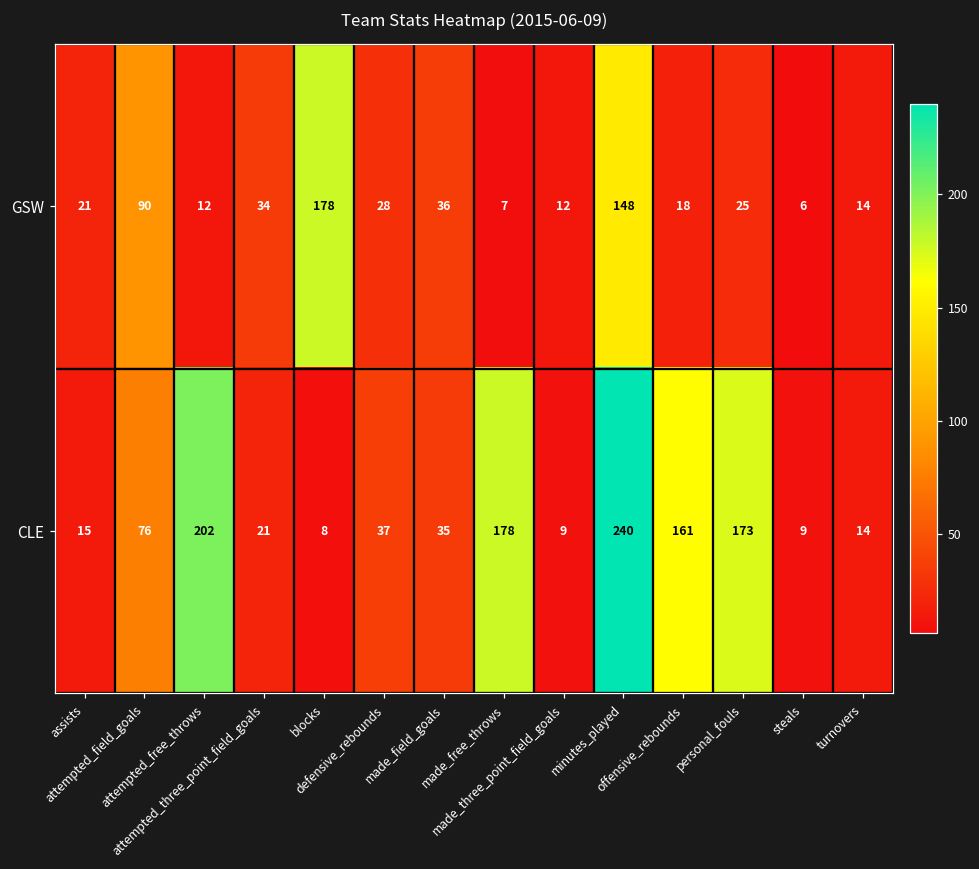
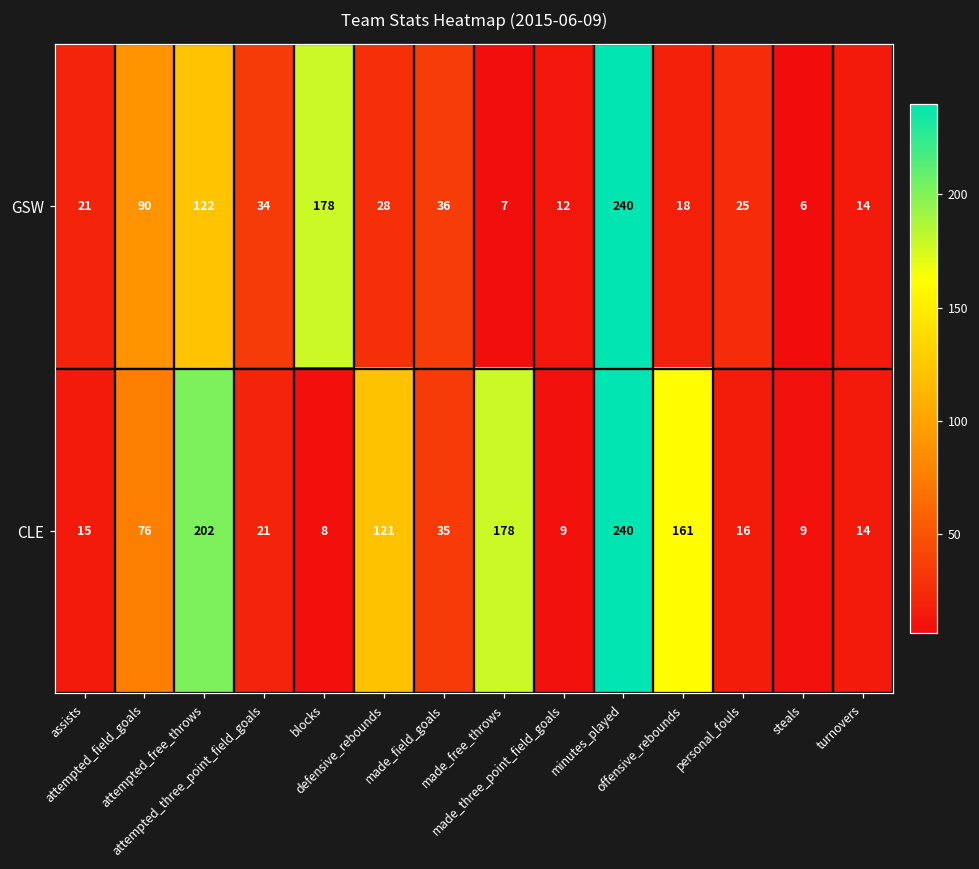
  {
    "GSW": {
      "assists": 21,
      "attempted_field_goals": 90,
-     "attempted_free_throws": 12,
+     "attempted_free_throws": 122,
      "attempted_three_point_field_goals": 34,
      "blocks": 178,
      "defensive_rebounds": 28,
      "made_field_goals": 36,
      "made_free_throws": 7,
      "made_three_point_field_goals": 12,
-     "minutes_played": 148,
+     "minutes_played": 240,
      "offensive_rebounds": 18,
      "personal_fouls": 25,
      "steals": 6,
      "turnovers": 14
    },
    "CLE": {
      "assists": 15,
      "attempted_field_goals": 76,
      "attempted_free_throws": 202,
      "attempted_three_point_field_goals": 21,
      "blocks": 8,
-     "defensive_rebounds": 37,
+     "defensive_rebounds": 121,
      "made_field_goals": 35,
      "made_free_throws": 178,
      "made_three_point_field_goals": 9,
      "minutes_played": 240,
      "offensive_rebounds": 161,
-     "personal_fouls": 173,
+     "personal_fouls": 16,
      "steals": 9,
      "turnovers": 14
    }
  }
